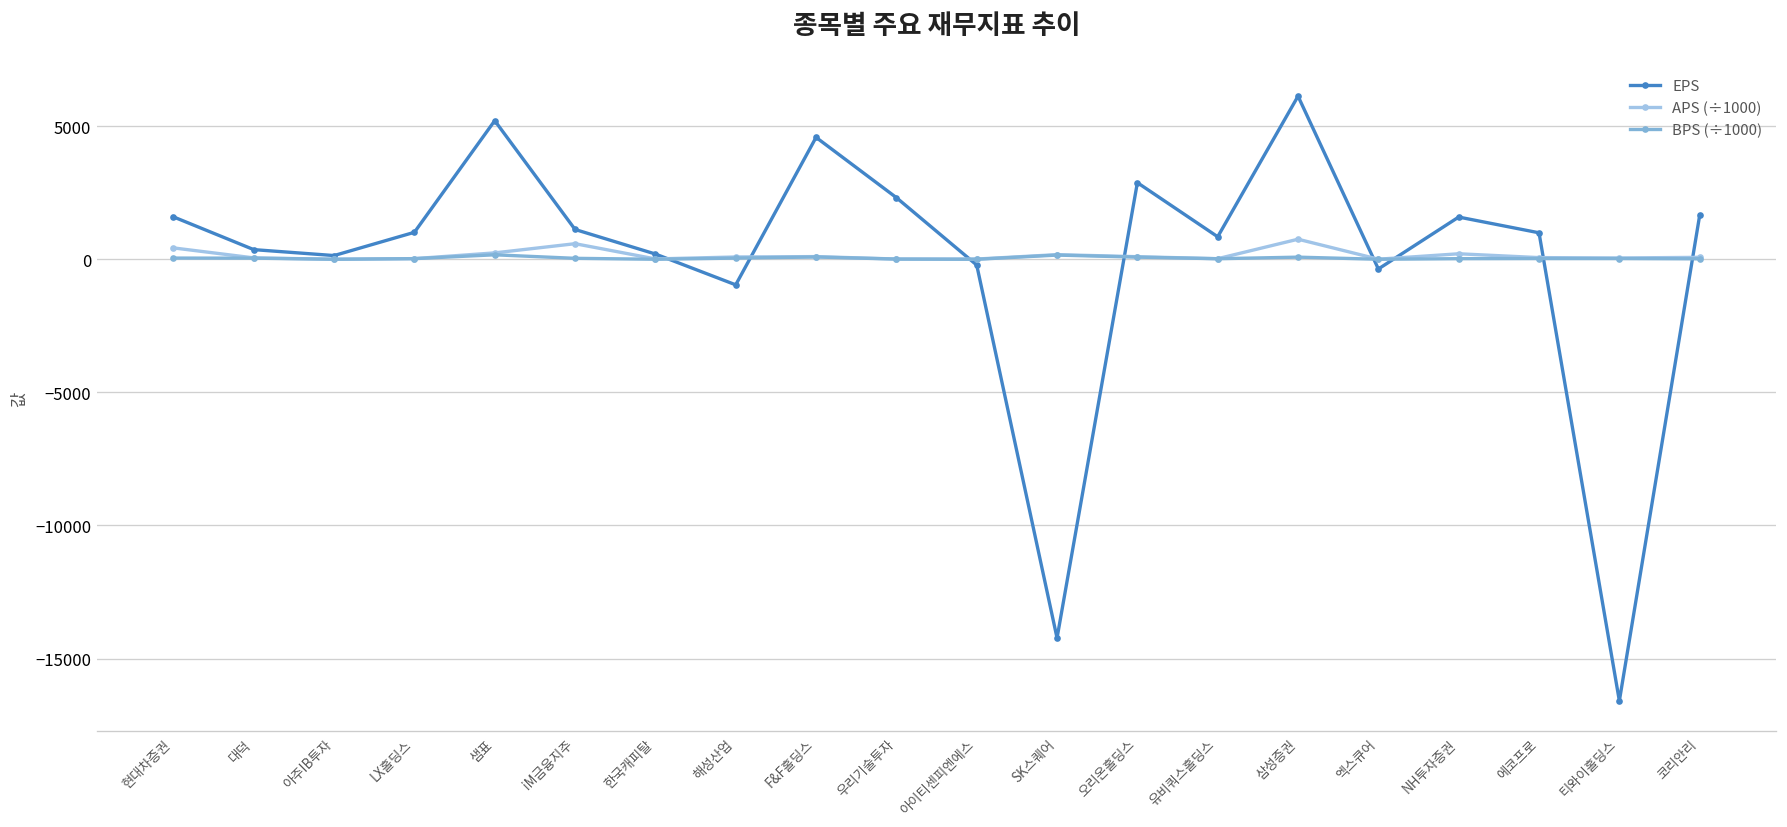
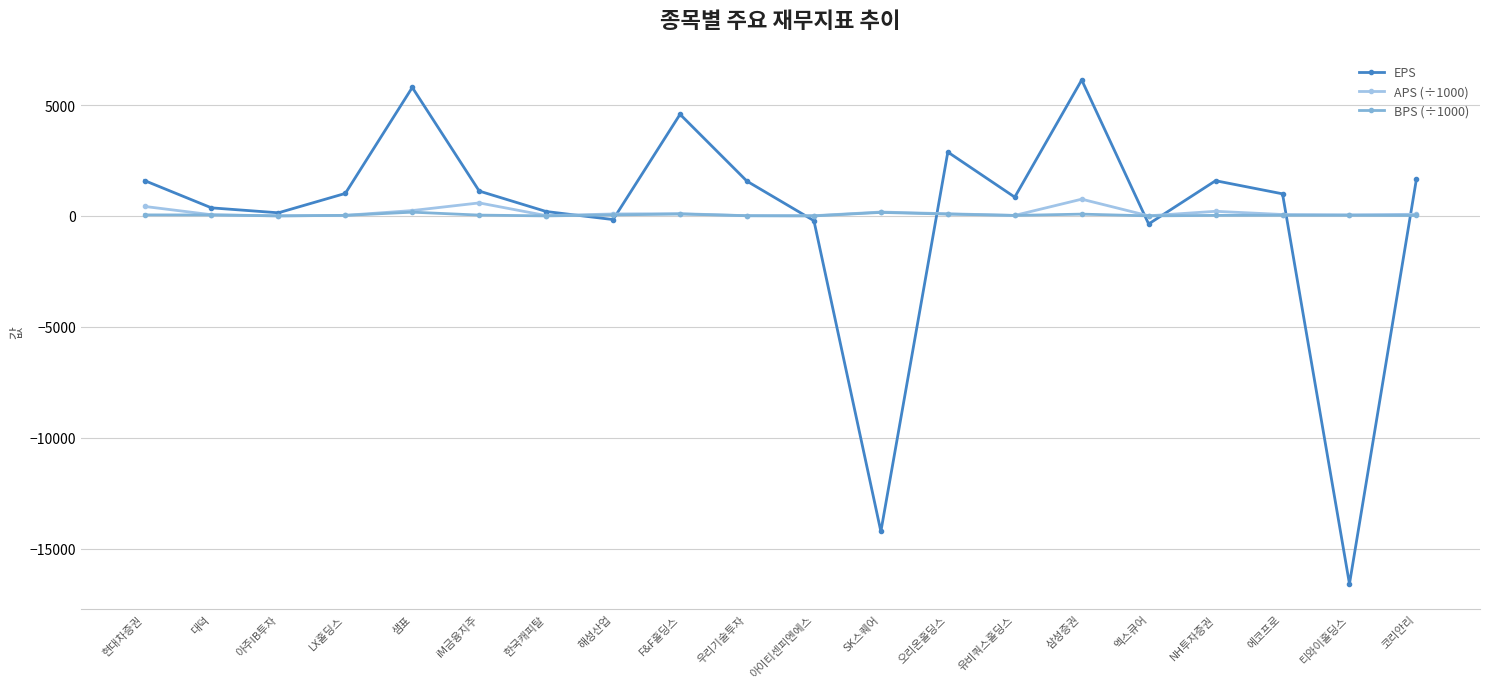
  {
    "EPS": {
      "현대차증권": 1600,
      "대덕": 400,
      "아주IB투자": 100,
      "LX홀딩스": 1000,
-     "샘표": 5200,
+     "샘표": 5800,
      "iM금융지주": 1100,
      "한국캐피탈": 200,
-     "해성산업": -1000,
+     "해성산업": -200,
      "F&F홀딩스": 4600,
-     "우리기술투자": 2300,
+     "우리기술투자": 1600,
      "아이티센피엔에스": -200,
      "SK스퀘어": -14200,
      "오리온홀딩스": 2900,
      "유비쿼스홀딩스": 800,
      "삼성증권": 6100,
      "엑스큐어": -400,
      "NH투자증권": 1600,
      "에코프로": 1000,
      "티와이홀딩스": -16600,
      "코리안리": 1700
    }
  }
